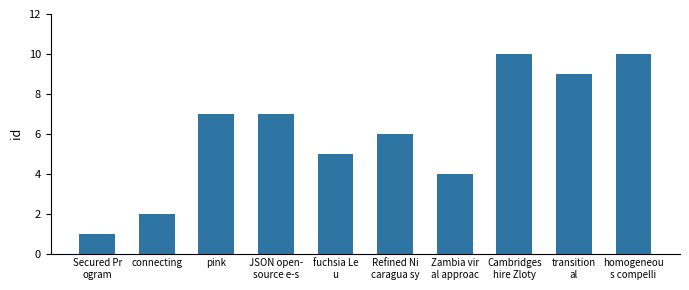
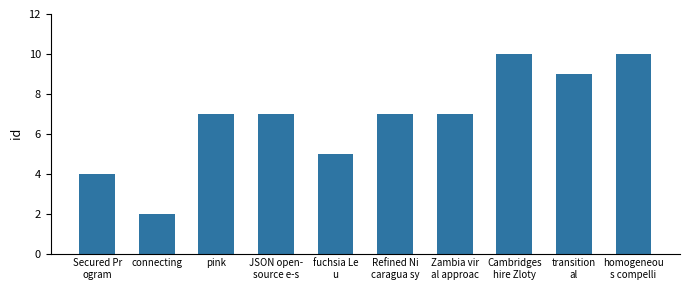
  {
-   "Secured Pr ogram": 1,
+   "Secured Pr ogram": 4,
    "connecting": 2,
    "pink": 7,
    "JSON open- source e-s": 7,
    "fuchsia Le u": 5,
-   "Refined Ni caragua sy": 6,
-   "Zambia vir al approac": 4,
+   "Refined Ni caragua sy": 7,
+   "Zambia vir al approac": 7,
    "Cambridges hire Zloty": 10,
    "transition al": 9,
    "homogeneou s compelli": 10
  }
